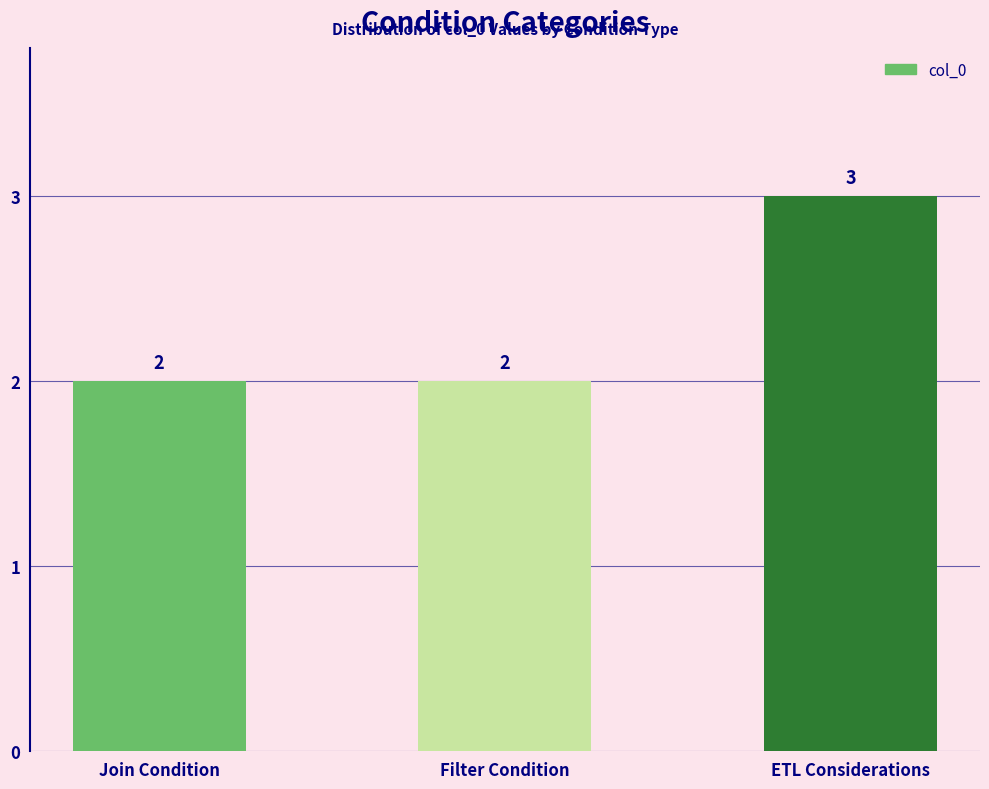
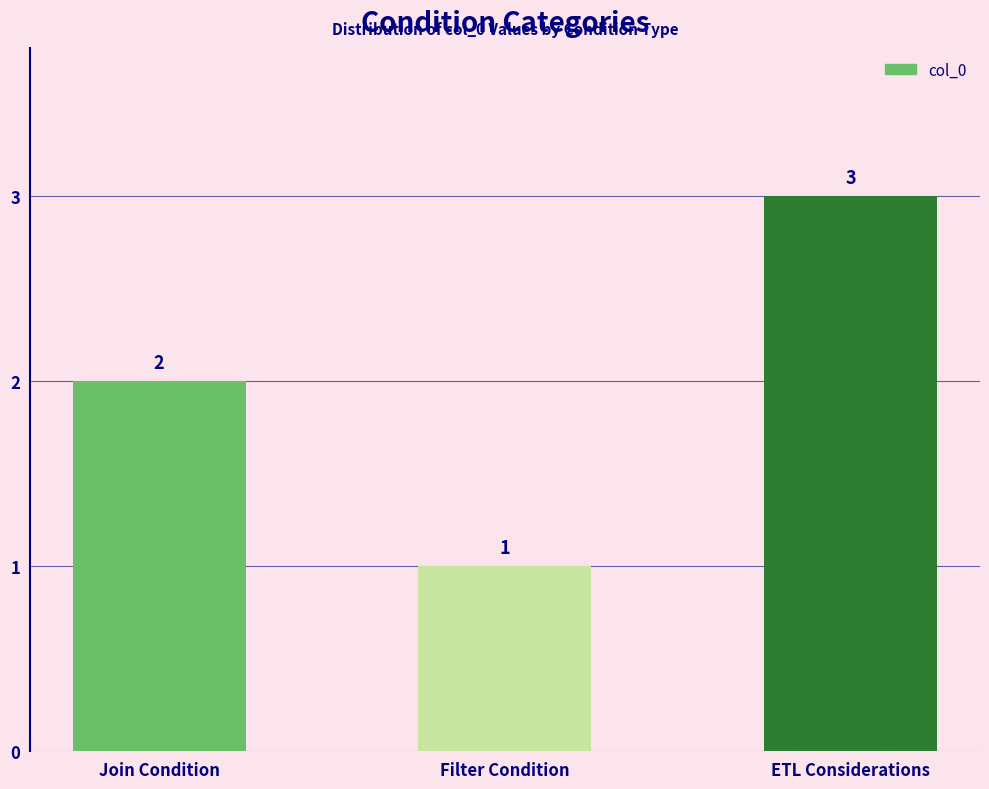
  {
    "Join Condition": 2,
-   "Filter Condition": 2,
+   "Filter Condition": 1,
    "ETL Considerations": 3
  }
